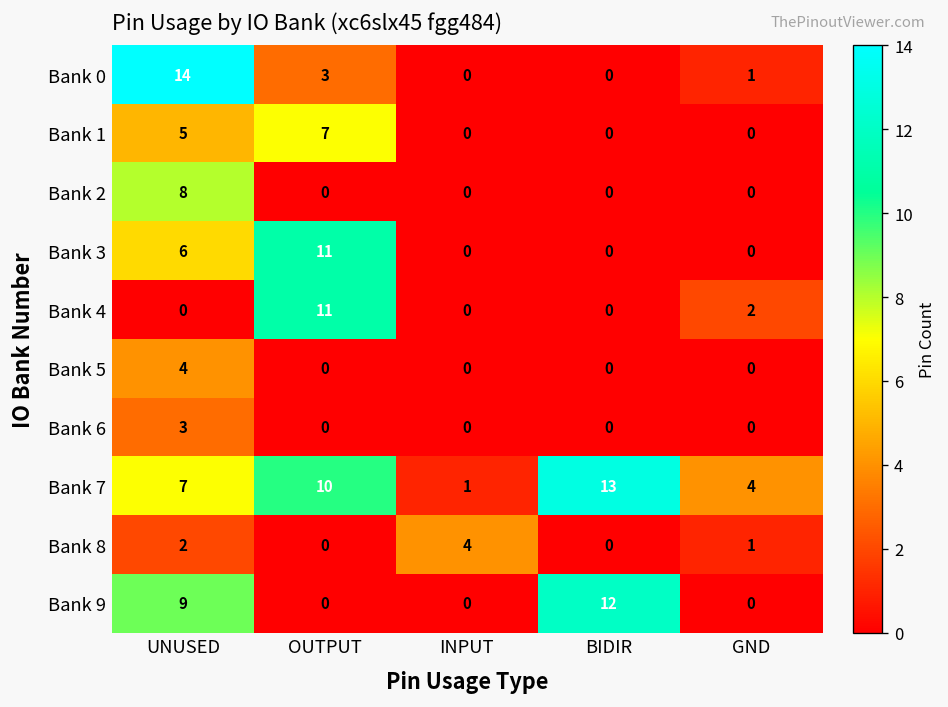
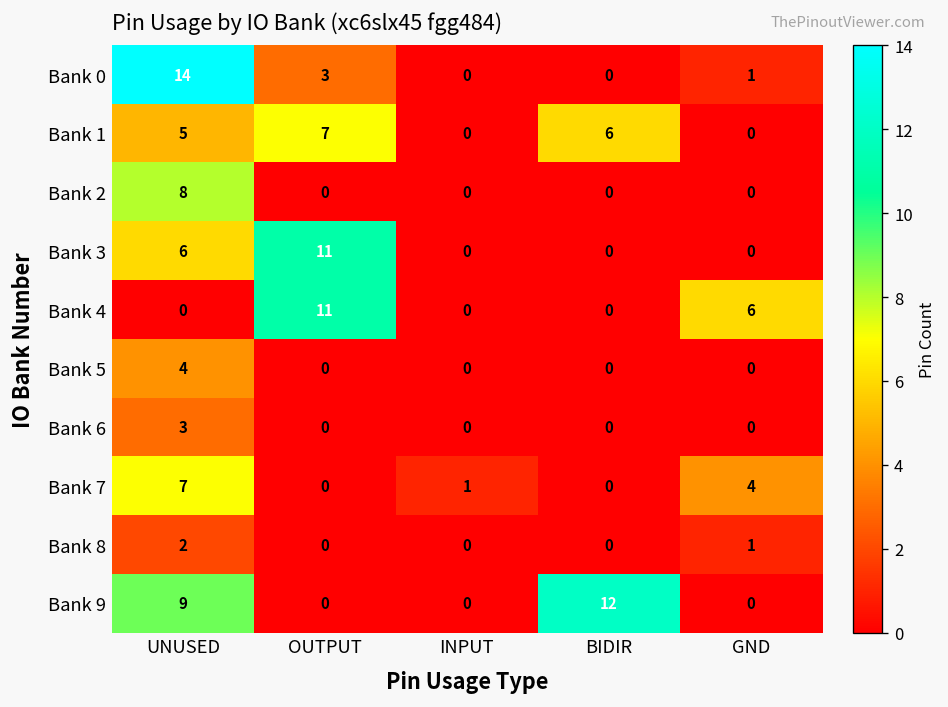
  {
    "Bank 0": {
      "UNUSED": 14,
      "OUTPUT": 3,
      "INPUT": 0,
      "BIDIR": 0,
      "GND": 1
    },
    "Bank 1": {
      "UNUSED": 5,
      "OUTPUT": 7,
      "INPUT": 0,
-     "BIDIR": 0,
+     "BIDIR": 6,
      "GND": 0
    },
    "Bank 2": {
      "UNUSED": 8,
      "OUTPUT": 0,
      "INPUT": 0,
      "BIDIR": 0,
      "GND": 0
    },
    "Bank 3": {
      "UNUSED": 6,
      "OUTPUT": 11,
      "INPUT": 0,
      "BIDIR": 0,
      "GND": 0
    },
    "Bank 4": {
      "UNUSED": 0,
      "OUTPUT": 11,
      "INPUT": 0,
      "BIDIR": 0,
-     "GND": 2
+     "GND": 6
    },
    "Bank 5": {
      "UNUSED": 4,
      "OUTPUT": 0,
      "INPUT": 0,
      "BIDIR": 0,
      "GND": 0
    },
    "Bank 6": {
      "UNUSED": 3,
      "OUTPUT": 0,
      "INPUT": 0,
      "BIDIR": 0,
      "GND": 0
    },
    "Bank 7": {
      "UNUSED": 7,
-     "OUTPUT": 10,
+     "OUTPUT": 0,
      "INPUT": 1,
-     "BIDIR": 13,
+     "BIDIR": 0,
      "GND": 4
    },
    "Bank 8": {
      "UNUSED": 2,
      "OUTPUT": 0,
-     "INPUT": 4,
+     "INPUT": 0,
      "BIDIR": 0,
      "GND": 1
    },
    "Bank 9": {
      "UNUSED": 9,
      "OUTPUT": 0,
      "INPUT": 0,
      "BIDIR": 12,
      "GND": 0
    }
  }
